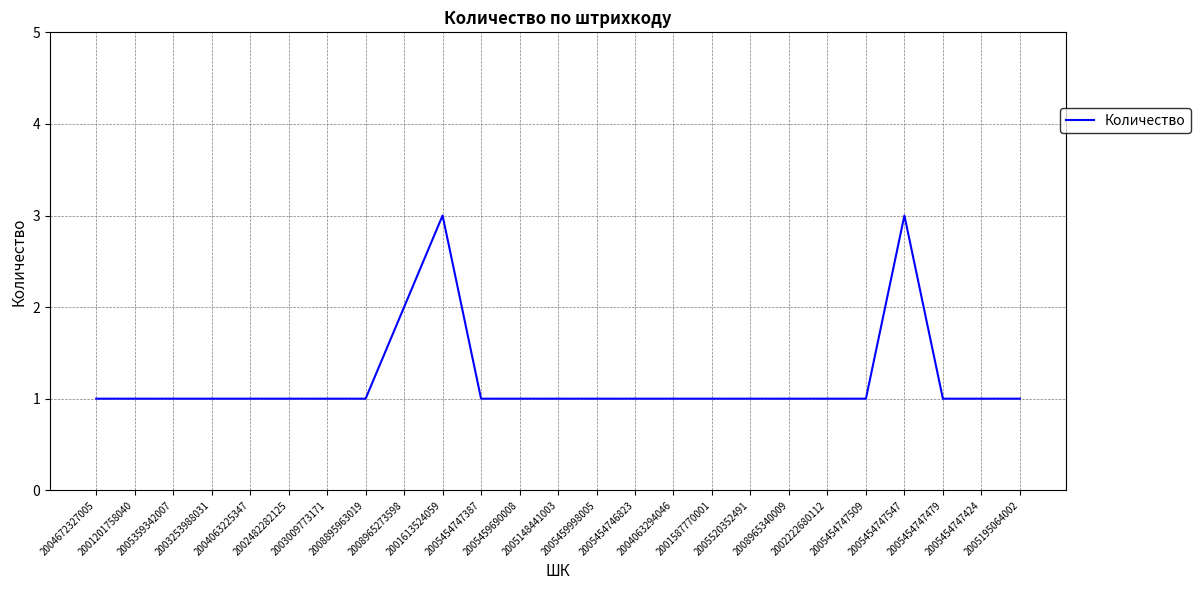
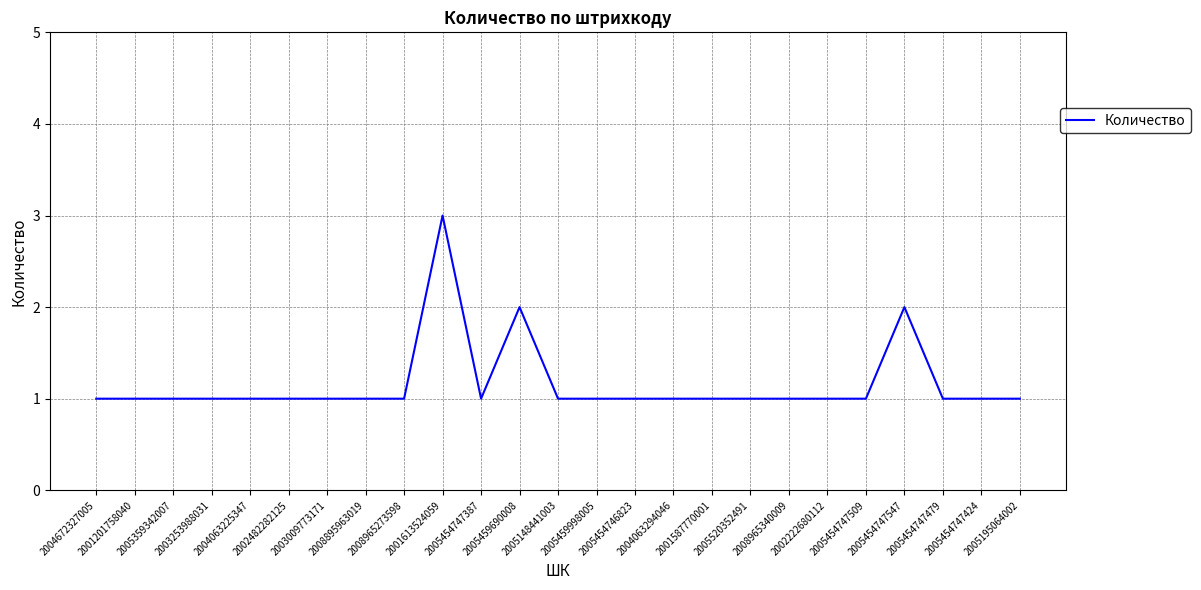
  {
    "2004672327005": 1,
    "2001201758040": 1,
    "2005359342007": 1,
    "2003253988031": 1,
    "2004063225347": 1,
    "2002482282125": 1,
    "2003009773171": 1,
    "2008895963019": 1,
-   "2008965273598": 2,
+   "2008965273598": 1,
    "2001613524059": 3,
    "2005454747387": 1,
-   "2005459690008": 1,
+   "2005459690008": 2,
    "2005148441003": 1,
    "2005459998005": 1,
    "2005454746823": 1,
    "2004063294046": 1,
    "2001587770001": 1,
    "2005520352491": 1,
    "2008965340009": 1,
    "2002222680112": 1,
    "2005454747509": 1,
-   "2005454747547": 3,
+   "2005454747547": 2,
    "2005454747479": 1,
    "2005454747424": 1,
    "2005195064002": 1
  }
